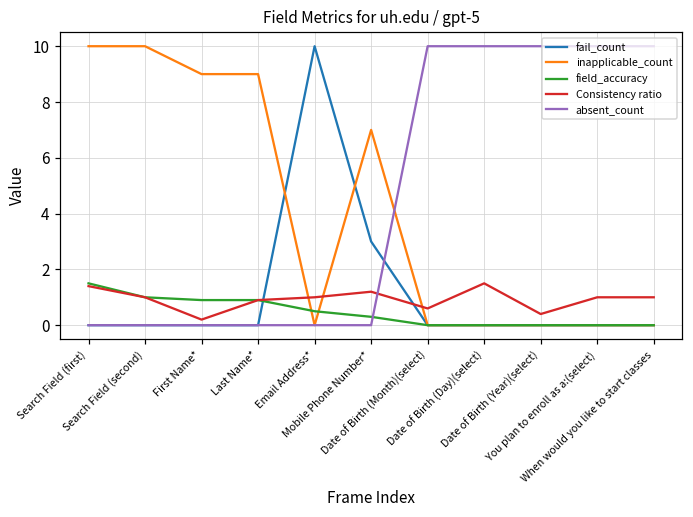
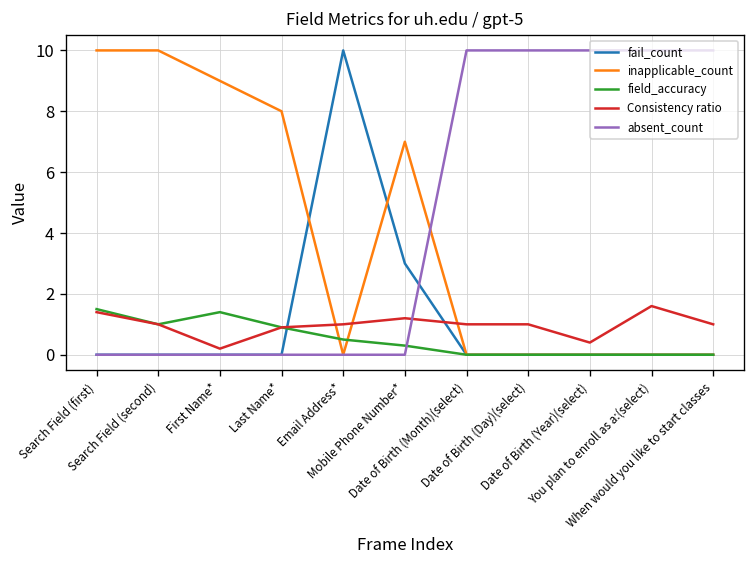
  {
    "fail_count": {
      "Email Address*": 10.0,
      "Mobile Phone Number*": 3.0
    },
    "inapplicable_count": {
      "Search Field (first)": 10,
      "Search Field (second)": 10,
      "First Name*": 9,
-     "Last Name*": 9,
+     "Last Name*": 8,
      "Mobile Phone Number*": 7
    },
    "field_accuracy": {
-     "First Name*": 0.9,
+     "First Name*": 1.4,
      "Email Address*": 0.5,
      "Mobile Phone Number*": 0.3
    },
    "Consistency ratio": {
      "First Name*": 0.2,
      "Email Address*": 1.0,
      "Mobile Phone Number*": 1.2,
-     "Date of Birth (Month)(select)": 0.6,
-     "Date of Birth (Day)(select)": 1.5,
+     "Date of Birth (Month)(select)": 1.0,
+     "Date of Birth (Day)(select)": 1.0,
      "Date of Birth (Year)(select)": 0.4,
-     "You plan to enroll as a:(select)": 1.0,
+     "You plan to enroll as a:(select)": 1.6,
      "When would you like to start classes": 1.0
    },
    "absent_count": {
      "Mobile Phone Number*": 0.0,
      "Date of Birth (Month)(select)": 10.0,
      "Date of Birth (Day)(select)": 10.0,
      "Date of Birth (Year)(select)": 10.0
    }
  }
